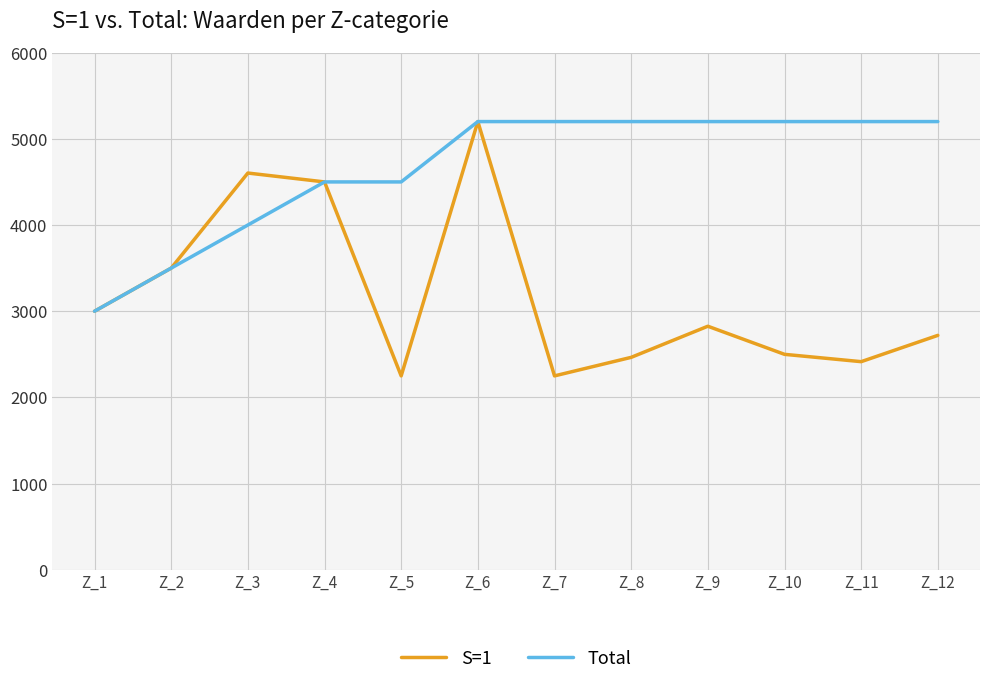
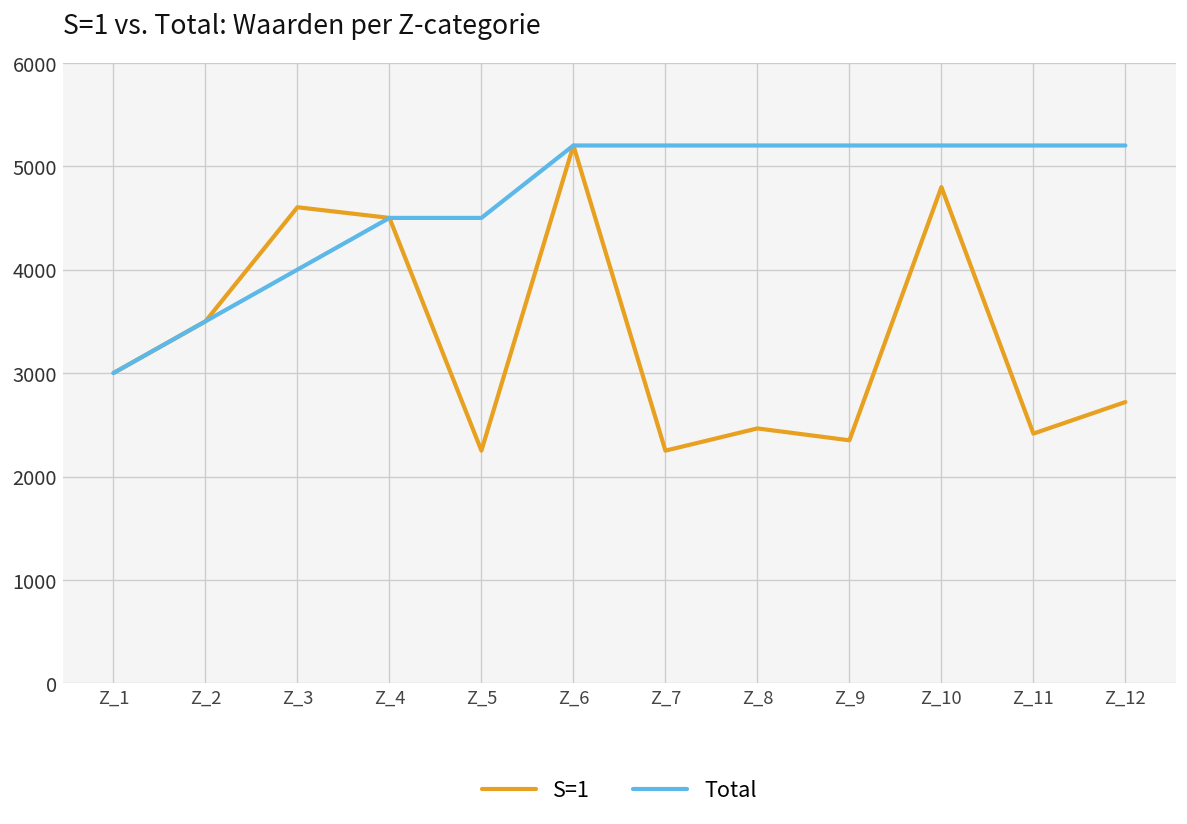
  {
    "S=1": {
      "Z_3": 4600,
      "Z_5": 2300,
      "Z_7": 2300,
      "Z_8": 2500,
-     "Z_9": 2800,
-     "Z_10": 2500,
+     "Z_9": 2400,
+     "Z_10": 4800,
      "Z_11": 2400,
      "Z_12": 2700
    },
    "Total": {
      "Z_3": 4000,
      "Z_5": 4500,
      "Z_7": 5200,
      "Z_8": 5200,
      "Z_9": 5200,
      "Z_10": 5200,
      "Z_11": 5200,
      "Z_12": 5200
    }
  }
